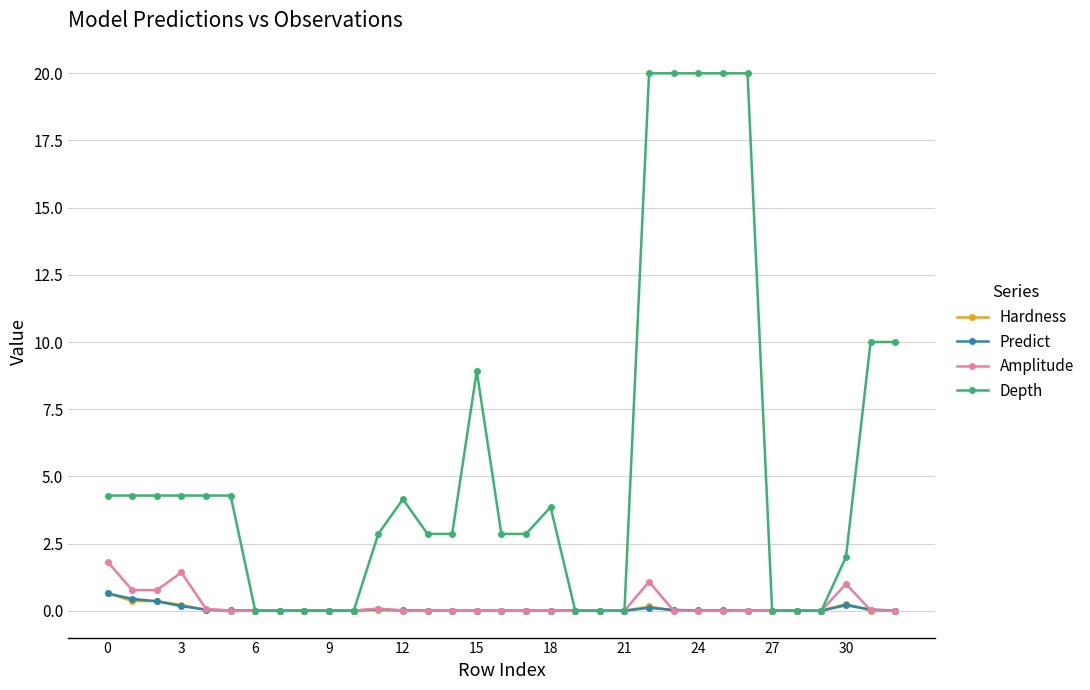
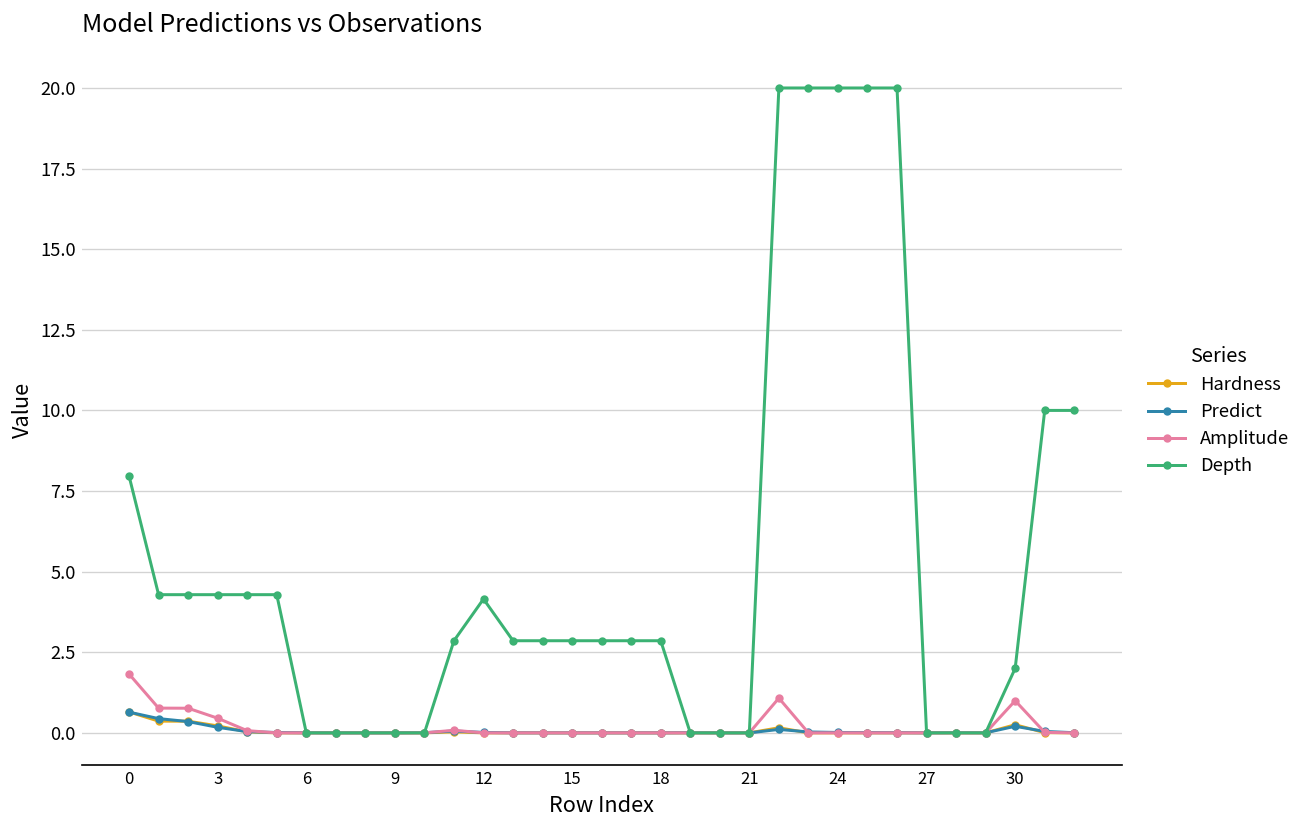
  {
    "Amplitude": {
      "0": 1.8,
-     "3": 1.4,
+     "3": 0.5,
      "30": 1.0
    },
    "Depth": {
-     "0": 4.3,
+     "0": 8.0,
      "3": 4.3,
      "12": 4.2,
-     "15": 8.9,
-     "18": 3.9,
+     "15": 2.9,
+     "18": 2.9,
      "24": 20.0,
      "30": 2.0
    }
  }
